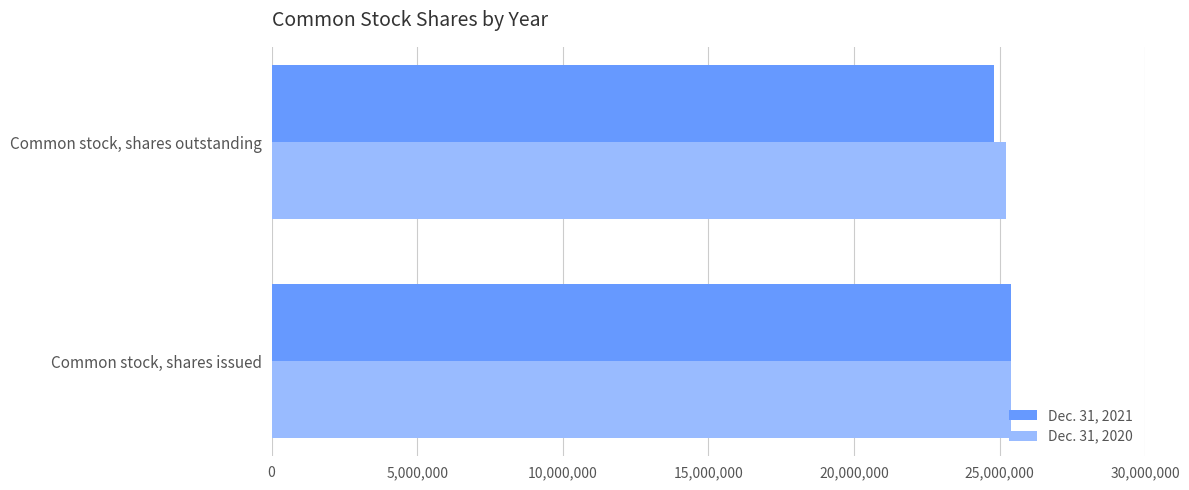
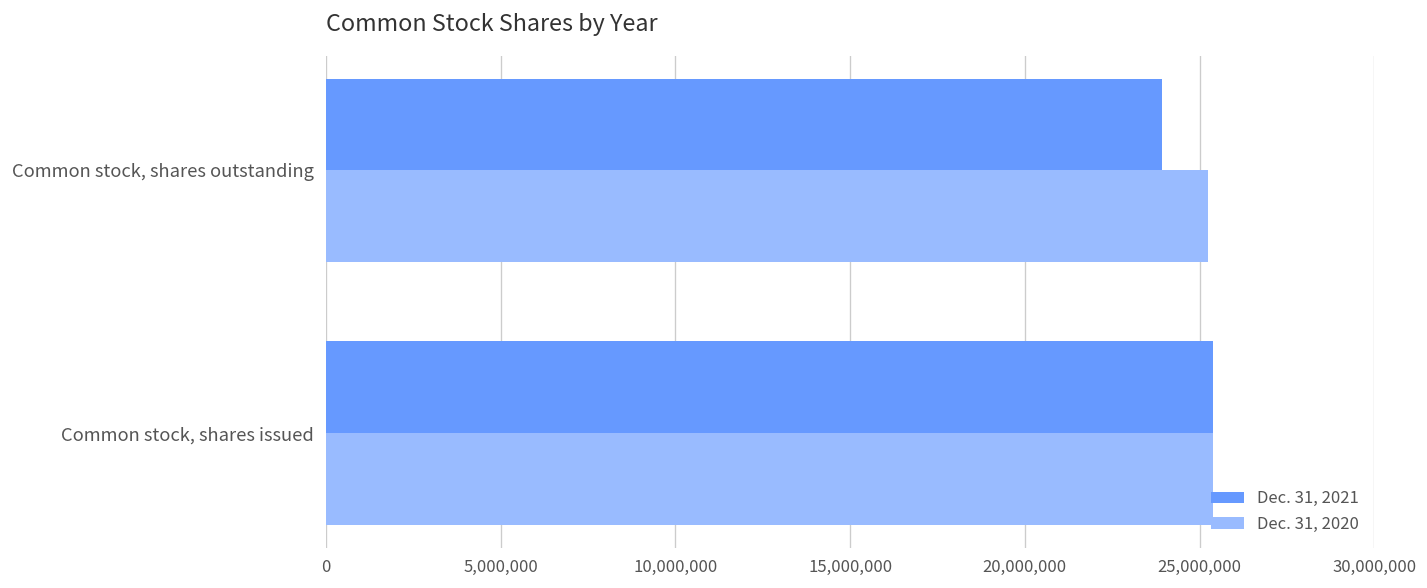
  {
    "Dec. 31, 2021": {
-     "Common stock, shares outstanding": "24,800,000",
+     "Common stock, shares outstanding": "23,900,000",
      "Common stock, shares issued": "25,400,000"
    },
    "Dec. 31, 2020": {
      "Common stock, shares outstanding": "25,200,000",
      "Common stock, shares issued": "25,400,000"
    }
  }
